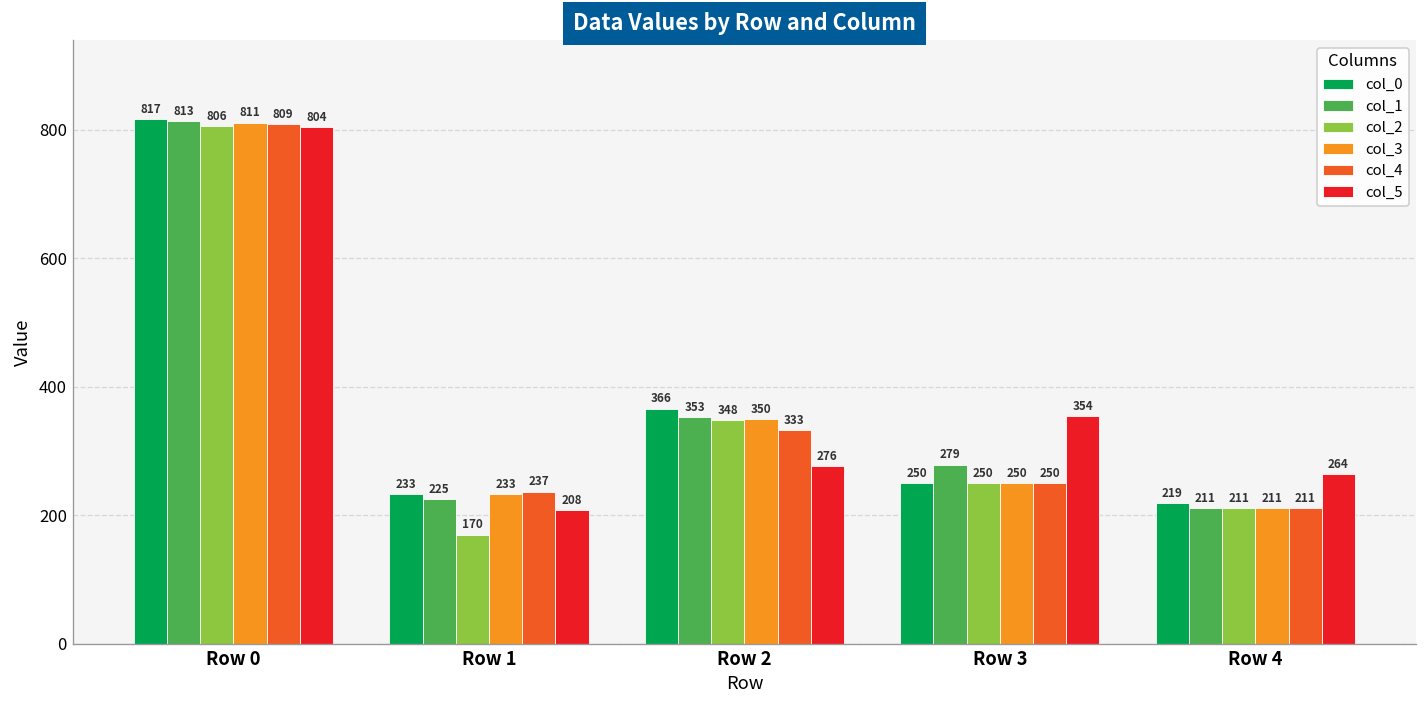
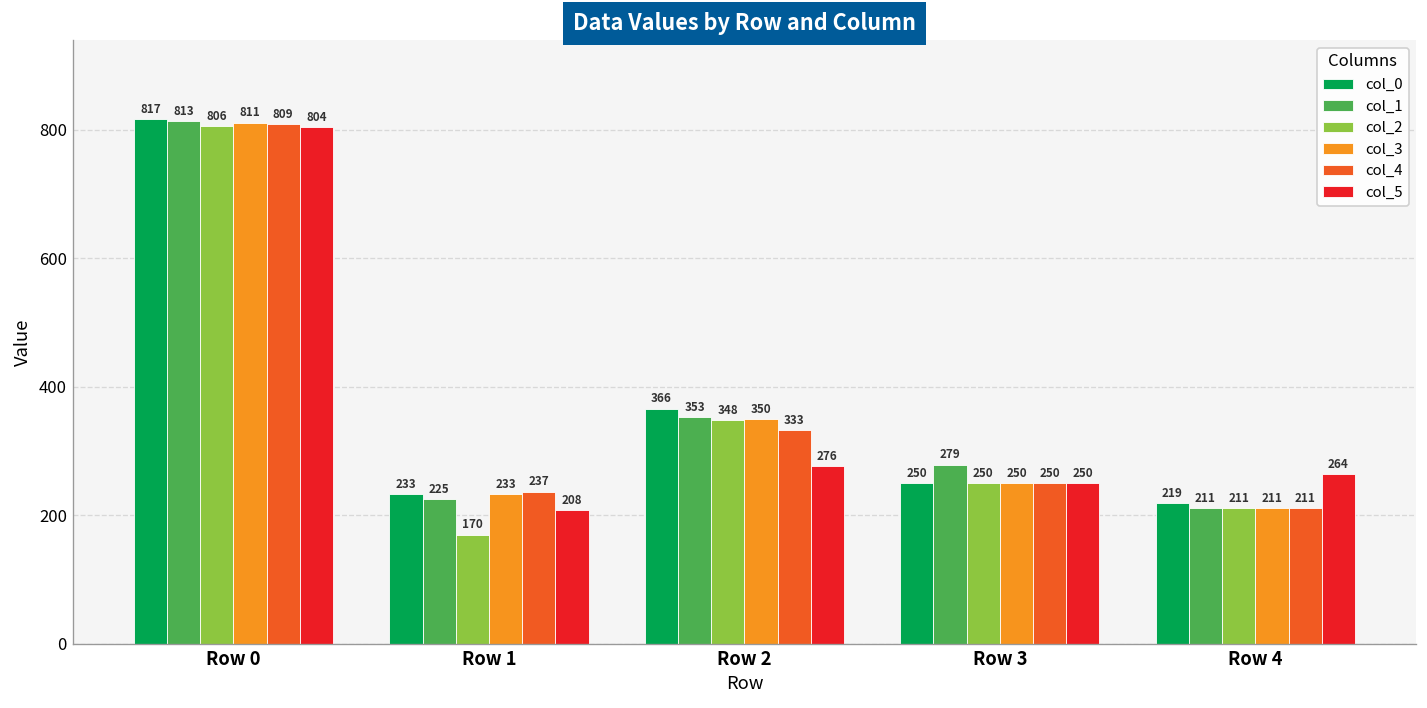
  {
    "col_0": {
      "Row 0": 817,
      "Row 1": 233,
      "Row 2": 366,
      "Row 3": 250,
      "Row 4": 219
    },
    "col_1": {
      "Row 0": 813,
      "Row 1": 225,
      "Row 2": 353,
      "Row 3": 279,
      "Row 4": 211
    },
    "col_2": {
      "Row 0": 806,
      "Row 1": 170,
      "Row 2": 348,
      "Row 3": 250,
      "Row 4": 211
    },
    "col_5": {
      "Row 0": 804,
      "Row 1": 208,
      "Row 2": 276,
-     "Row 3": 354,
+     "Row 3": 250,
      "Row 4": 264
    }
  }
